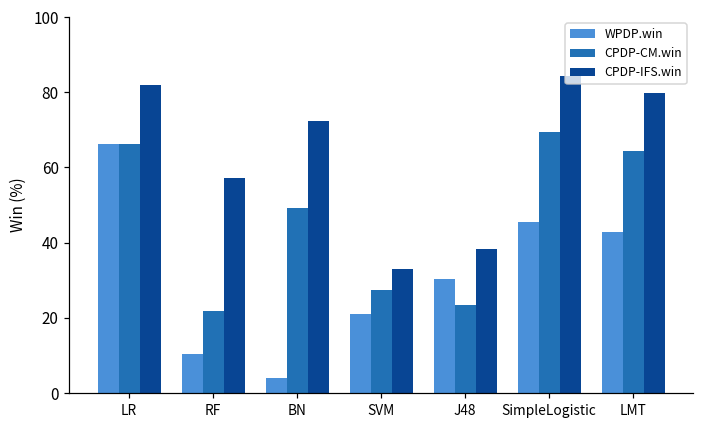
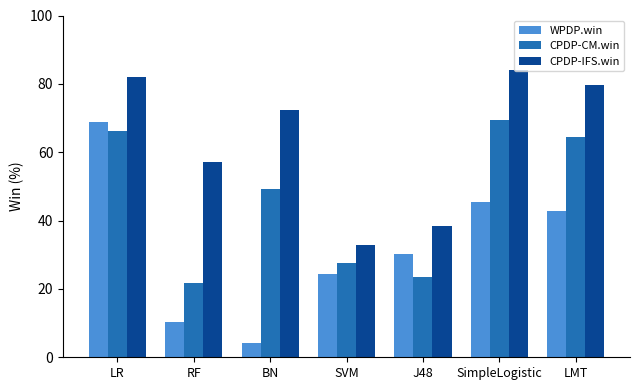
  {
    "WPDP.win": {
-     "LR": 66,
+     "LR": 69,
      "RF": 10,
      "BN": 4,
-     "SVM": 21,
+     "SVM": 24,
      "J48": 30,
      "SimpleLogistic": 46,
      "LMT": 43
    },
    "CPDP-CM.win": {
      "LR": 66,
      "RF": 22,
      "BN": 49,
      "SVM": 28,
      "J48": 24,
      "SimpleLogistic": 69,
      "LMT": 64
    },
    "CPDP-IFS.win": {
      "LR": 82,
      "RF": 57,
      "BN": 72,
      "SVM": 33,
      "J48": 38,
      "LMT": 80
    }
  }
